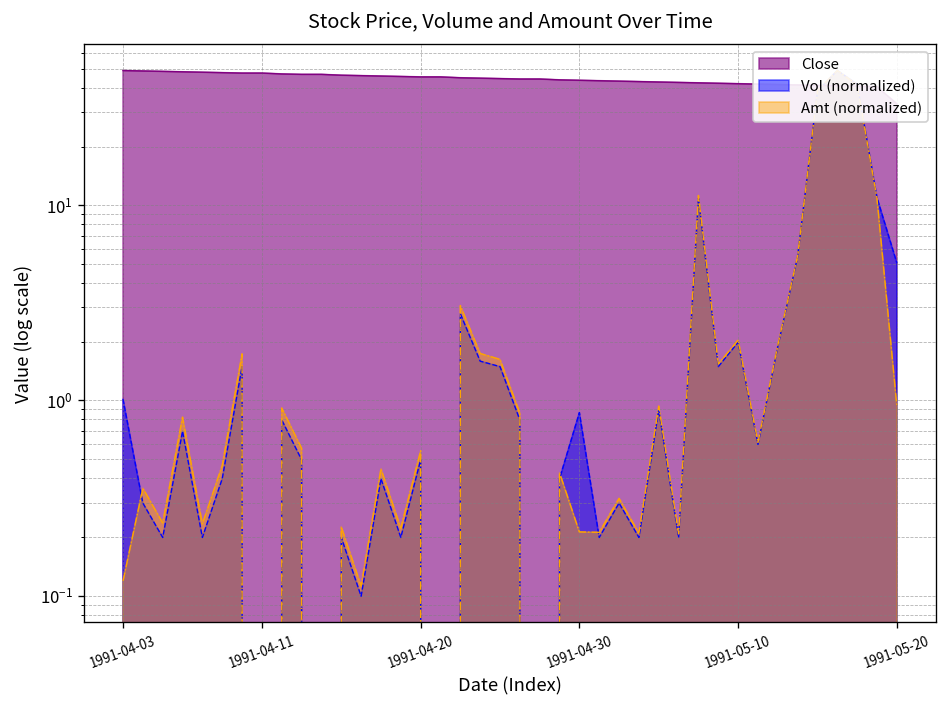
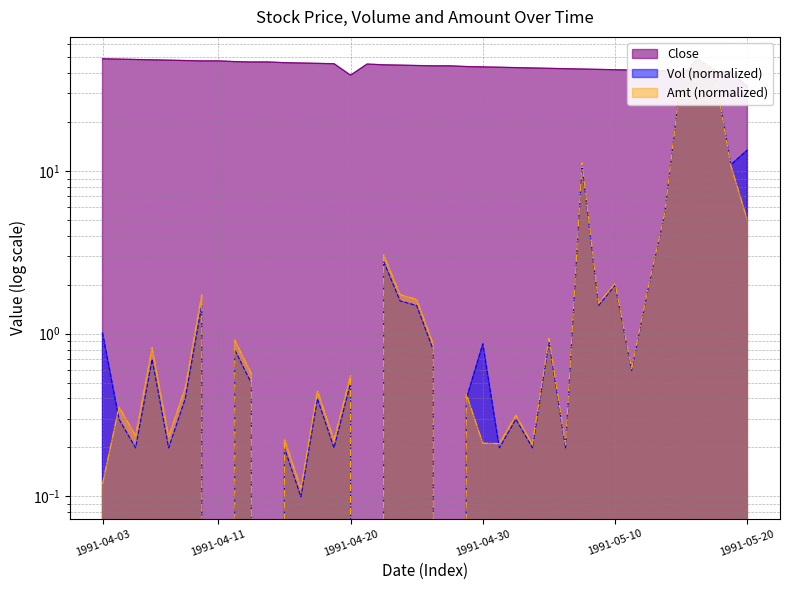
  {
    "Close": {
      "1991-04-03": 49,
      "1991-04-11": 48,
-     "1991-04-20": 45,
+     "1991-04-20": 39,
      "1991-04-30": 44,
      "1991-05-10": 42
    },
    "Vol (normalized)": {
      "1991-04-03": 1.0,
      "1991-04-20": 0.5,
      "1991-04-30": 0.9,
-     "1991-05-20": 5.1
+     "1991-05-20": 13
    },
    "Amt (normalized)": {
      "1991-04-03": 0.12,
      "1991-04-20": 0.55,
      "1991-04-30": 0.21,
-     "1991-05-20": 0.9
+     "1991-05-20": 5.0
    }
  }
